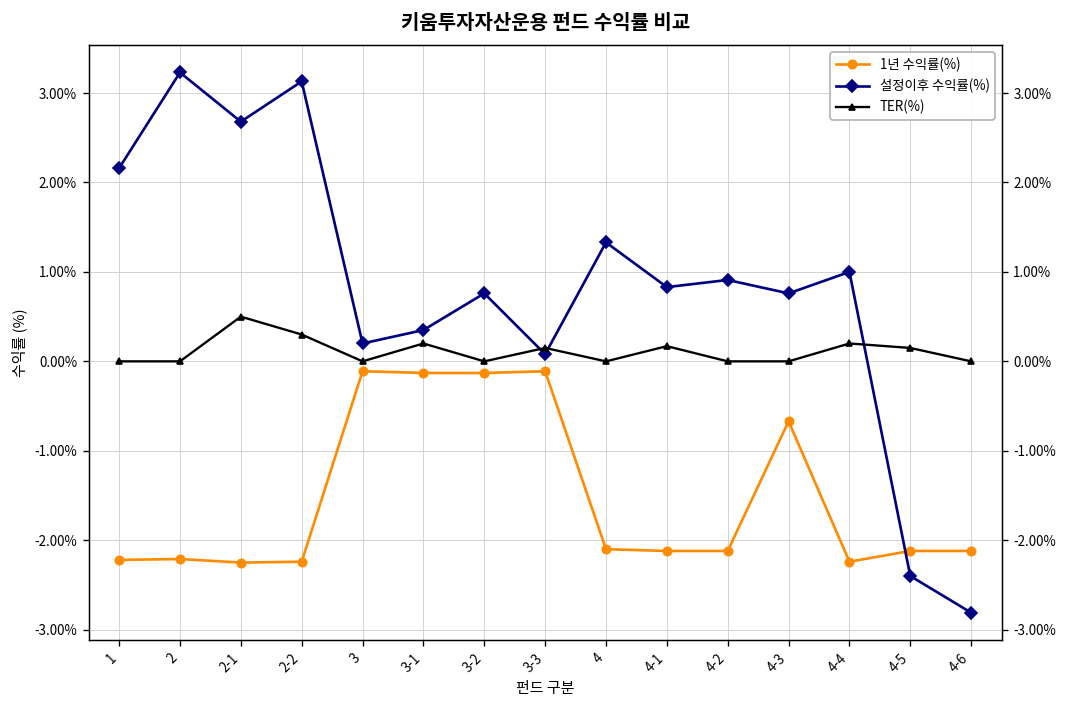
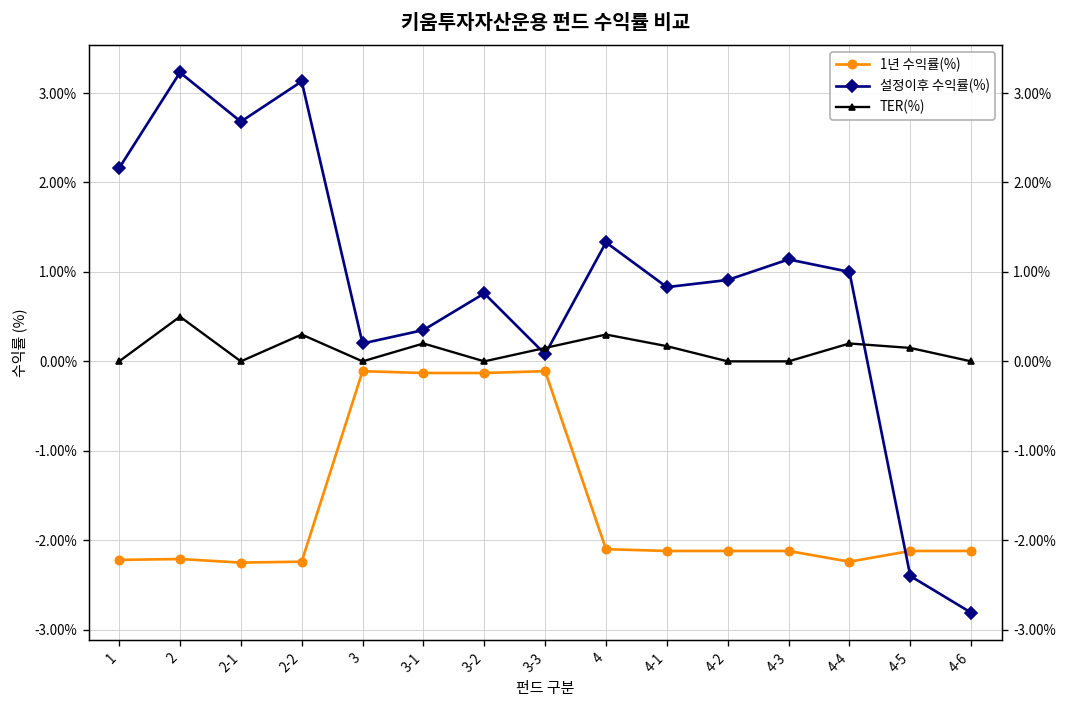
  {
    "1년 수익률(%)": {
      "1": "-2.2%",
      "2": "-2.2%",
      "2-1": "-2.3%",
      "2-2": "-2.2%",
      "3": "-0.1%",
      "3-1": "-0.1%",
      "3-2": "-0.1%",
      "3-3": "-0.1%",
      "4": "-2.1%",
      "4-1": "-2.1%",
      "4-2": "-2.1%",
-     "4-3": "-0.7%",
+     "4-3": "-2.1%",
      "4-4": "-2.2%",
      "4-5": "-2.1%",
      "4-6": "-2.1%"
    },
    "설정이후 수익률(%)": {
      "1": "2.2%",
      "2": "3.2%",
      "2-1": "2.7%",
      "2-2": "3.1%",
      "3": "0.2%",
      "3-1": "0.4%",
      "3-2": "0.8%",
      "3-3": "0.1%",
      "4": "1.3%",
      "4-1": "0.8%",
      "4-2": "0.9%",
-     "4-3": "0.8%",
+     "4-3": "1.1%",
      "4-4": "1.0%",
      "4-5": "-2.4%",
      "4-6": "-2.8%"
    },
    "TER(%)": {
      "1": "0.0%",
-     "2": "0.0%",
-     "2-1": "0.5%",
+     "2": "0.5%",
+     "2-1": "0.0%",
      "2-2": "0.3%",
      "3": "0.0%",
      "3-1": "0.2%",
      "3-2": "0.0%",
      "3-3": "0.2%",
-     "4": "0.0%",
+     "4": "0.3%",
      "4-1": "0.2%",
      "4-2": "0.0%",
      "4-3": "0.0%",
      "4-4": "0.2%",
      "4-5": "0.2%",
      "4-6": "0.0%"
    }
  }
